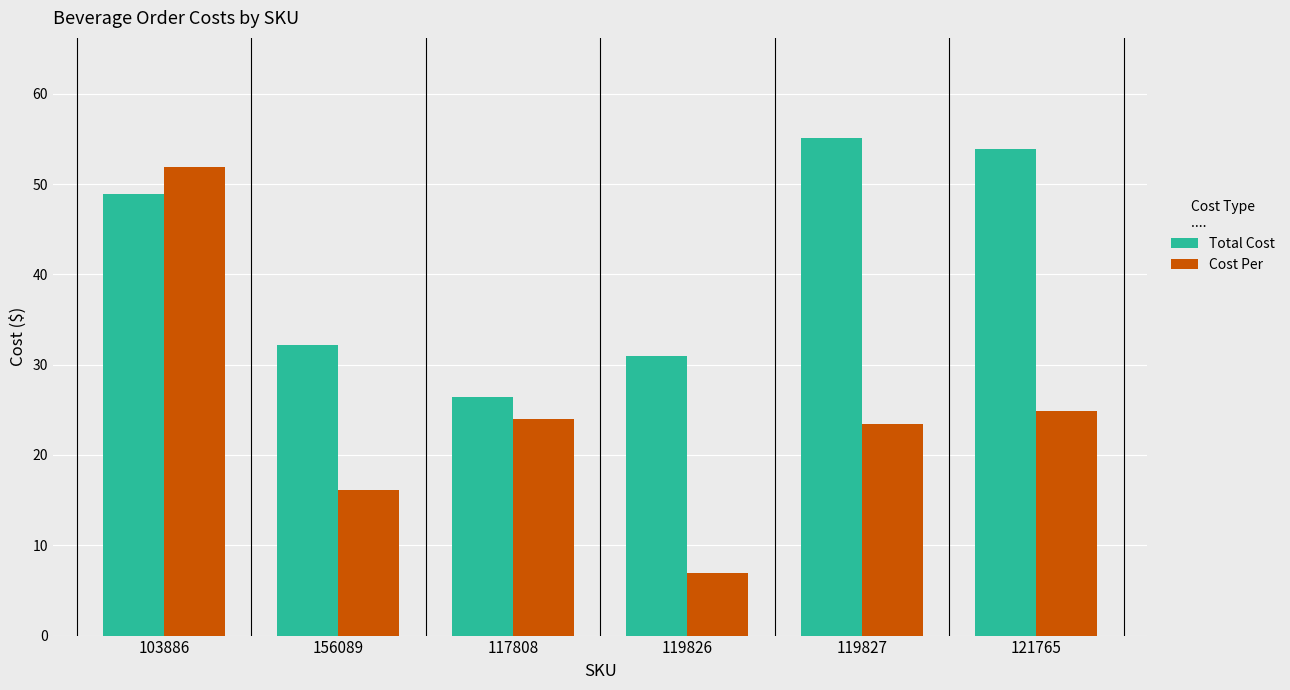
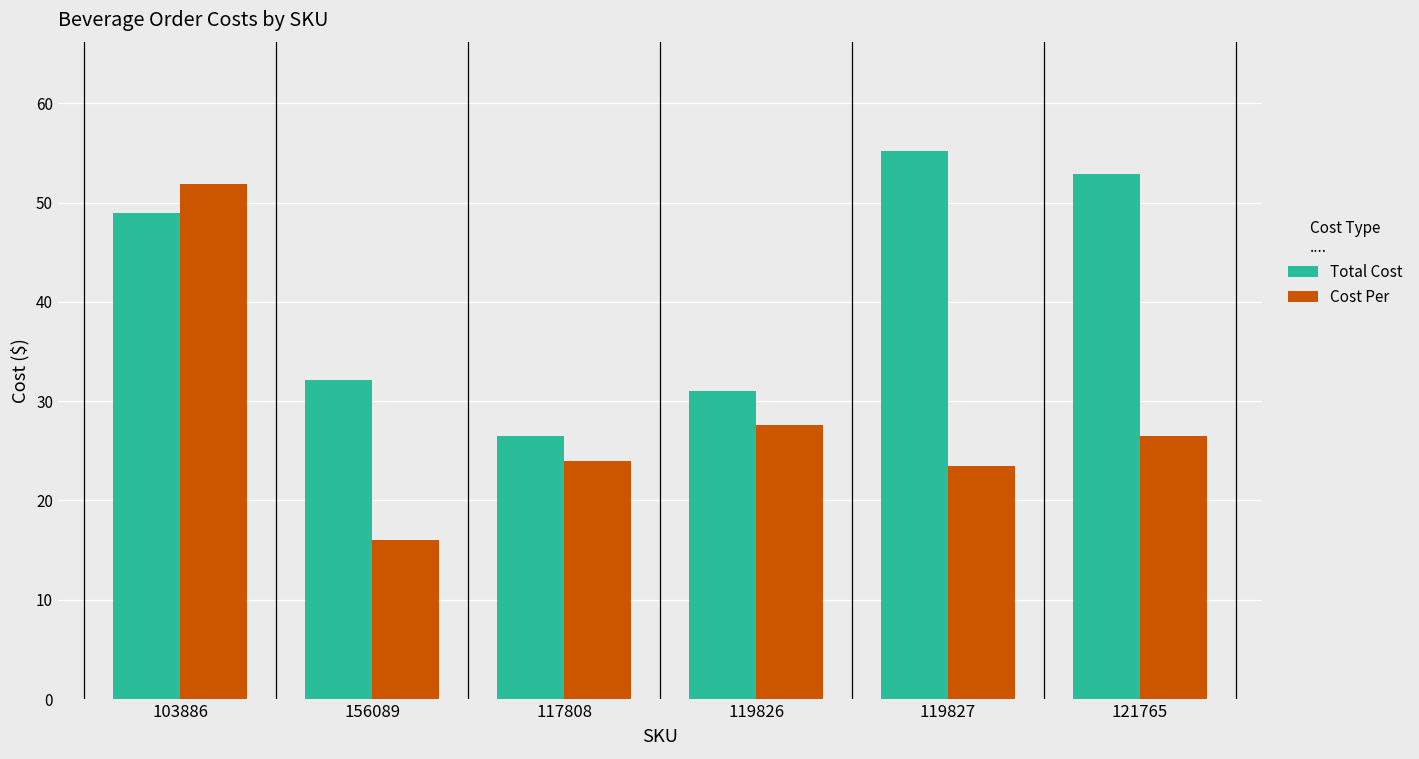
  {
    "Total Cost": {
      "103886": 49,
      "156089": 32,
      "117808": 26,
      "119826": 31,
      "119827": 55,
-     "121765": 54
+     "121765": 53
    },
    "Cost Per": {
      "103886": 52,
      "156089": 16,
      "117808": 24,
-     "119826": 7,
+     "119826": 28,
      "119827": 23,
-     "121765": 25
+     "121765": 26
    }
  }
